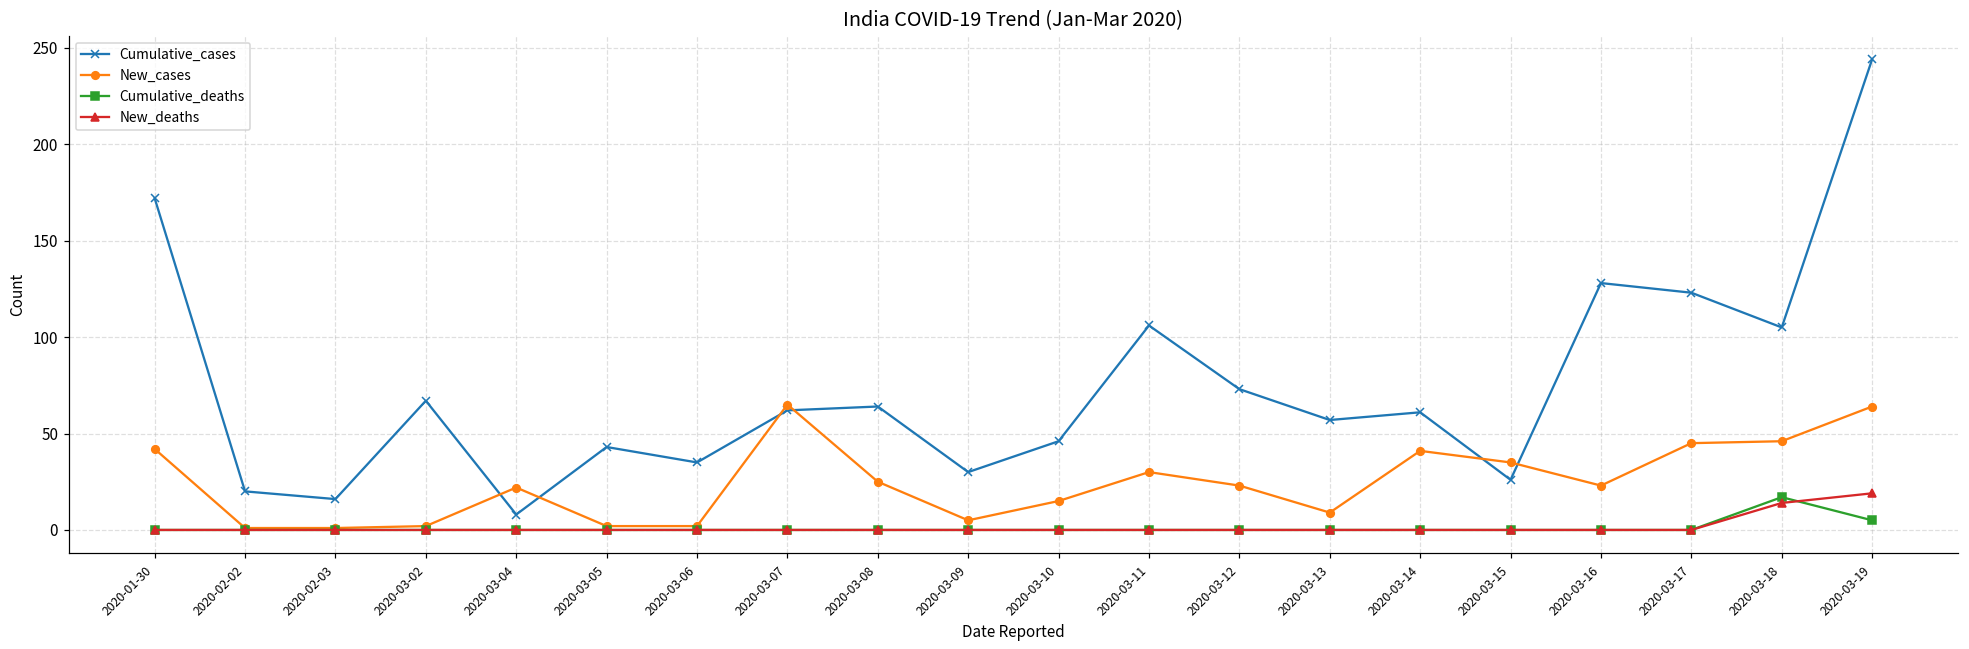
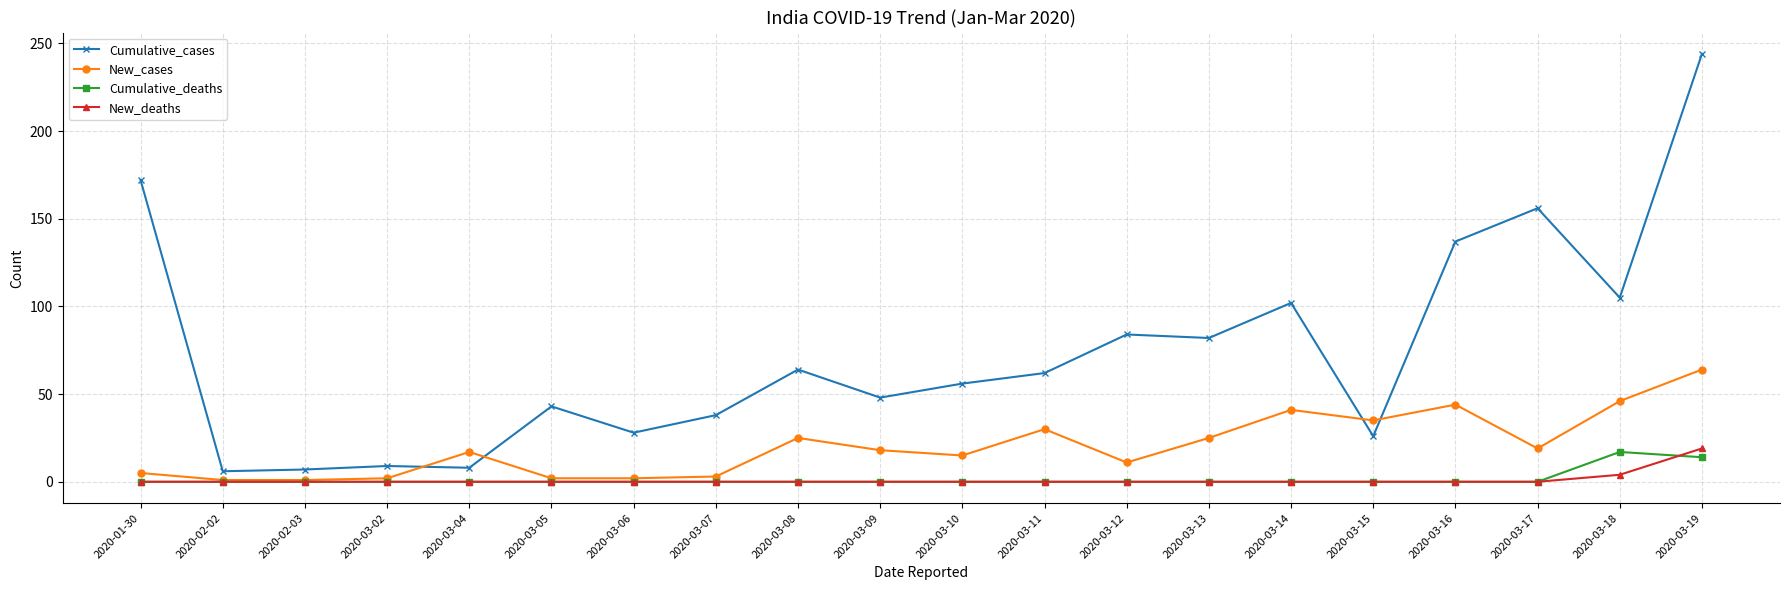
  {
    "Cumulative_cases": {
      "2020-01-30": 172,
-     "2020-02-02": 20,
-     "2020-02-03": 16,
-     "2020-03-02": 67,
+     "2020-02-02": 6,
+     "2020-02-03": 7,
+     "2020-03-02": 9,
      "2020-03-04": 8,
      "2020-03-05": 43,
-     "2020-03-06": 35,
-     "2020-03-07": 62,
+     "2020-03-06": 28,
+     "2020-03-07": 38,
      "2020-03-08": 64,
-     "2020-03-09": 30,
-     "2020-03-10": 46,
-     "2020-03-11": 106,
-     "2020-03-12": 73,
-     "2020-03-13": 57,
-     "2020-03-14": 61,
+     "2020-03-09": 48,
+     "2020-03-10": 56,
+     "2020-03-11": 62,
+     "2020-03-12": 84,
+     "2020-03-13": 82,
+     "2020-03-14": 102,
      "2020-03-15": 26,
-     "2020-03-16": 128,
-     "2020-03-17": 123,
+     "2020-03-16": 137,
+     "2020-03-17": 156,
      "2020-03-18": 105,
      "2020-03-19": 244
    },
    "New_cases": {
-     "2020-01-30": 42,
+     "2020-01-30": 5,
      "2020-03-02": 2,
-     "2020-03-04": 22,
+     "2020-03-04": 17,
      "2020-03-05": 2,
      "2020-03-06": 2,
-     "2020-03-07": 65,
+     "2020-03-07": 3,
      "2020-03-08": 25,
-     "2020-03-09": 5,
+     "2020-03-09": 18,
      "2020-03-10": 15,
      "2020-03-11": 30,
-     "2020-03-12": 23,
-     "2020-03-13": 9,
+     "2020-03-12": 11,
+     "2020-03-13": 25,
      "2020-03-14": 41,
      "2020-03-15": 35,
-     "2020-03-16": 23,
-     "2020-03-17": 45,
+     "2020-03-16": 44,
+     "2020-03-17": 19,
      "2020-03-18": 46,
      "2020-03-19": 64
    },
    "Cumulative_deaths": {
      "2020-03-18": 17,
-     "2020-03-19": 5
+     "2020-03-19": 14
    },
    "New_deaths": {
-     "2020-03-18": 14,
+     "2020-03-18": 4,
      "2020-03-19": 19
    }
  }
